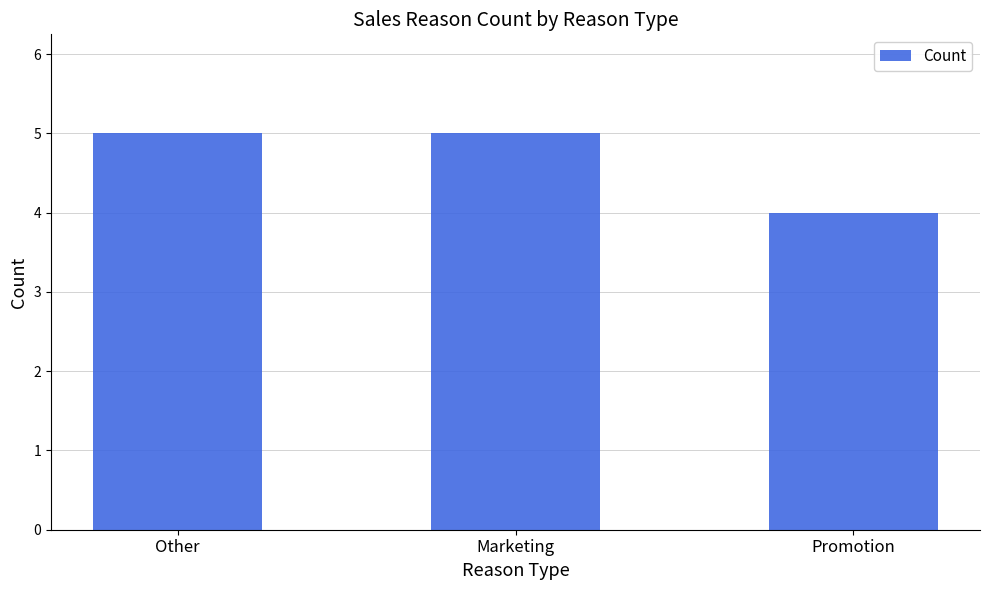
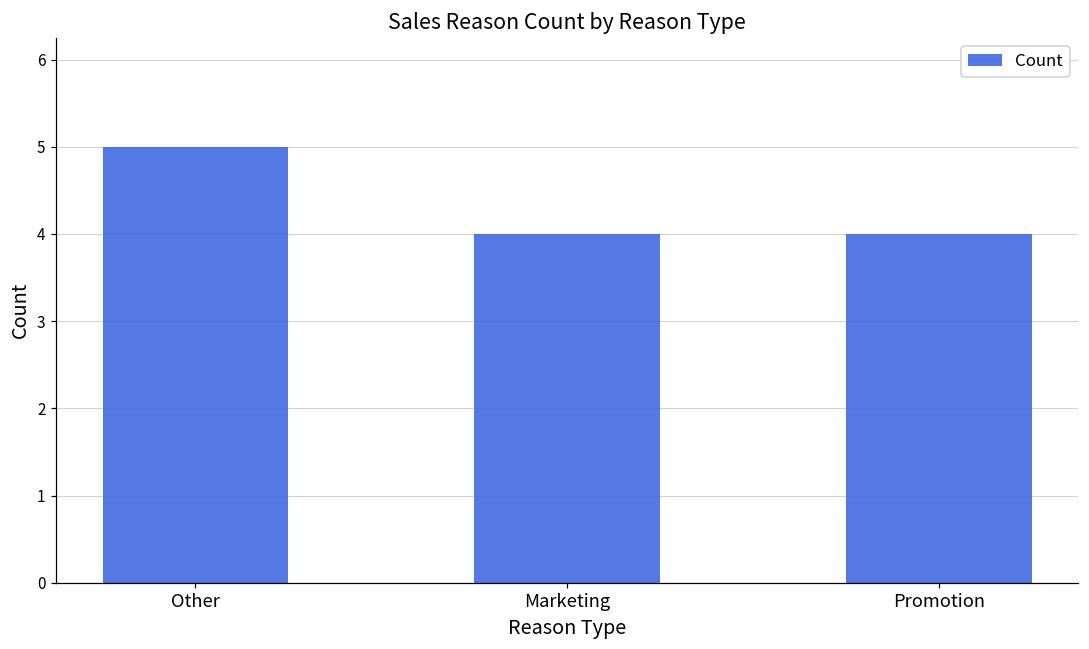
  {
    "Other": 5,
-   "Marketing": 5,
+   "Marketing": 4,
    "Promotion": 4
  }
